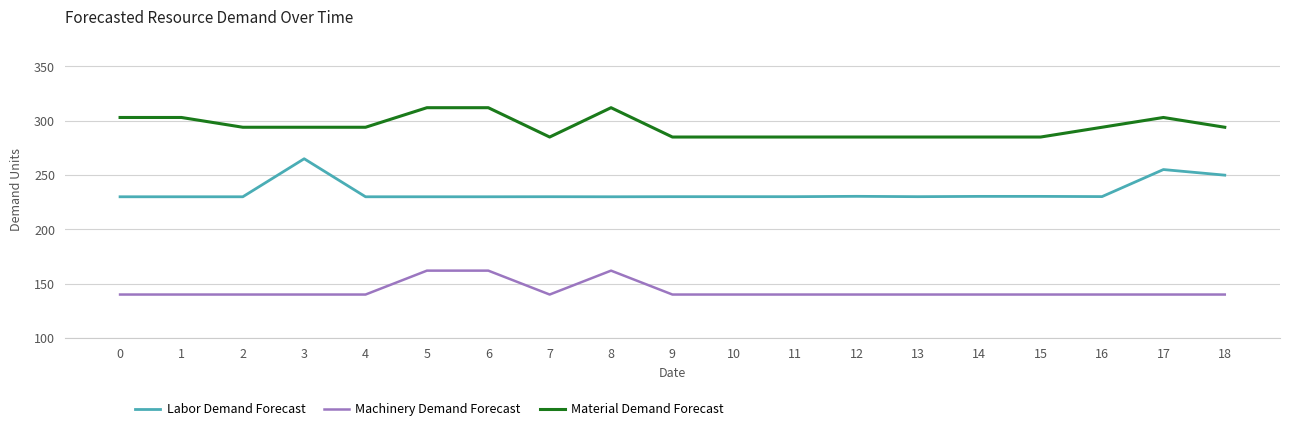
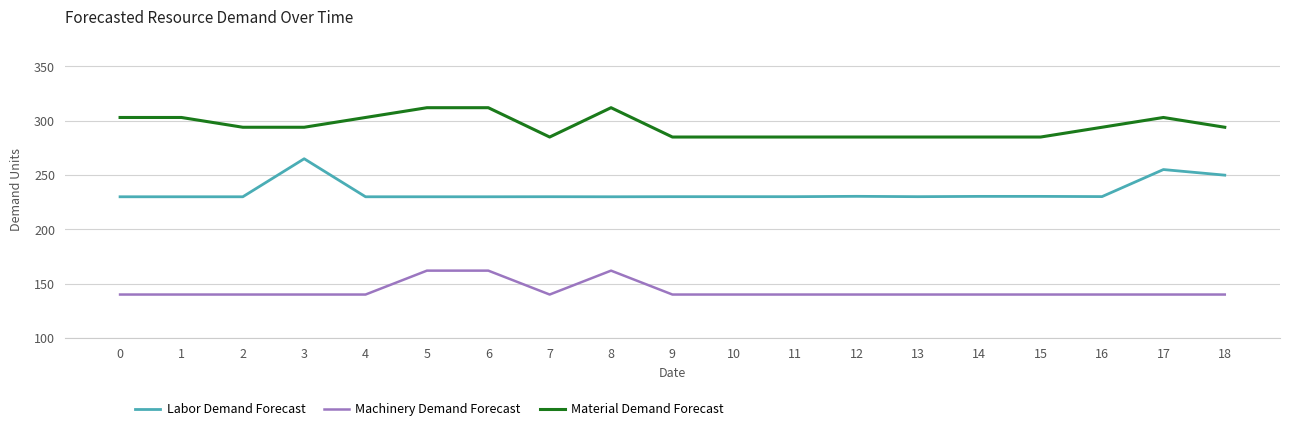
  {
    "Labor Demand Forecast": {
      "0": 230,
      "1": 230,
      "2": 230,
      "3": 265,
      "4": 230,
      "5": 230,
      "6": 230,
      "7": 230,
      "8": 230,
      "9": 230,
      "10": 230,
      "11": 230,
      "12": 230,
      "13": 230,
      "14": 230,
      "15": 230,
      "16": 230,
      "17": 255,
      "18": 250
    },
    "Machinery Demand Forecast": {
      "0": 140,
      "1": 140,
      "2": 140,
      "3": 140,
      "4": 140,
      "5": 162,
      "6": 162,
      "7": 140,
      "8": 162,
      "9": 140,
      "10": 140,
      "11": 140,
      "12": 140,
      "13": 140,
      "14": 140,
      "15": 140,
      "16": 140,
      "17": 140,
      "18": 140
    },
    "Material Demand Forecast": {
      "0": 303,
      "1": 303,
      "2": 294,
      "3": 294,
-     "4": 294,
+     "4": 303,
      "5": 312,
      "6": 312,
      "7": 285,
      "8": 312,
      "9": 285,
      "10": 285,
      "11": 285,
      "12": 285,
      "13": 285,
      "14": 285,
      "15": 285,
      "16": 294,
      "17": 303,
      "18": 294
    }
  }
